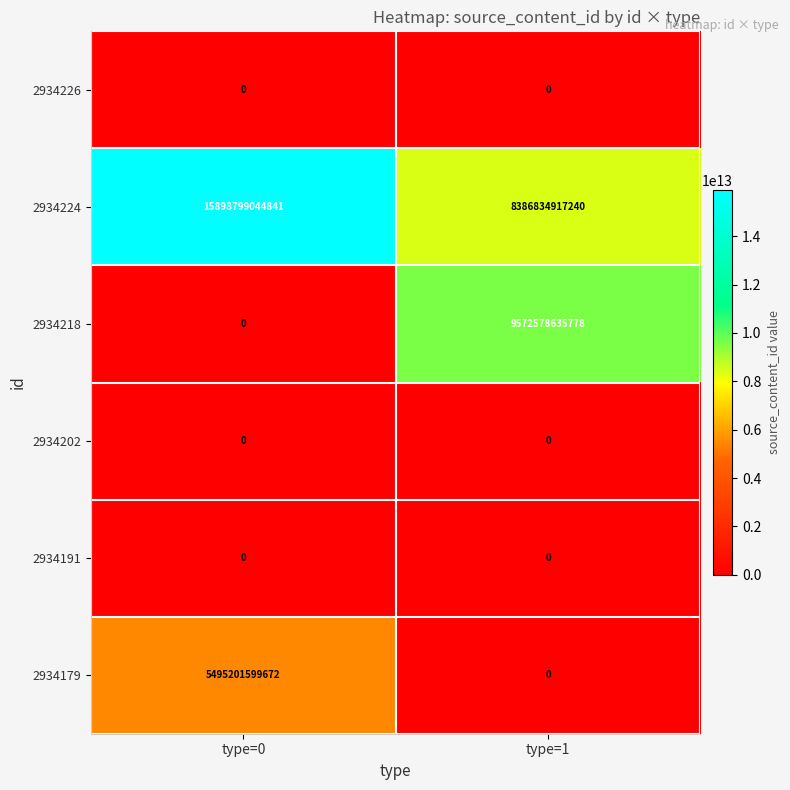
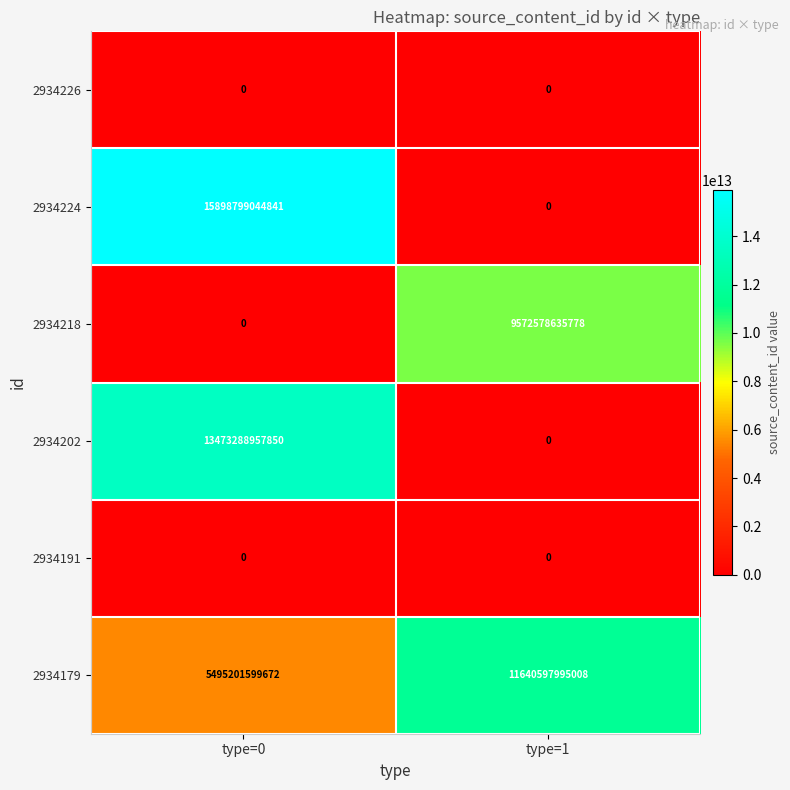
  {
    "2934226": {
      "type=0": 0,
      "type=1": 0
    },
    "2934224": {
      "type=0": 15898799044841,
-     "type=1": 8386834917240
+     "type=1": 0
    },
    "2934218": {
      "type=0": 0,
      "type=1": 9572578635778
    },
    "2934202": {
-     "type=0": 0,
+     "type=0": 13473288957850,
      "type=1": 0
    },
    "2934191": {
      "type=0": 0,
      "type=1": 0
    },
    "2934179": {
      "type=0": 5495201599672,
-     "type=1": 0
+     "type=1": 11640597995008
    }
  }
